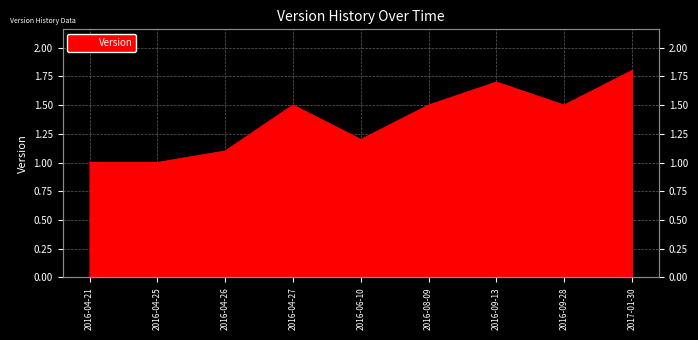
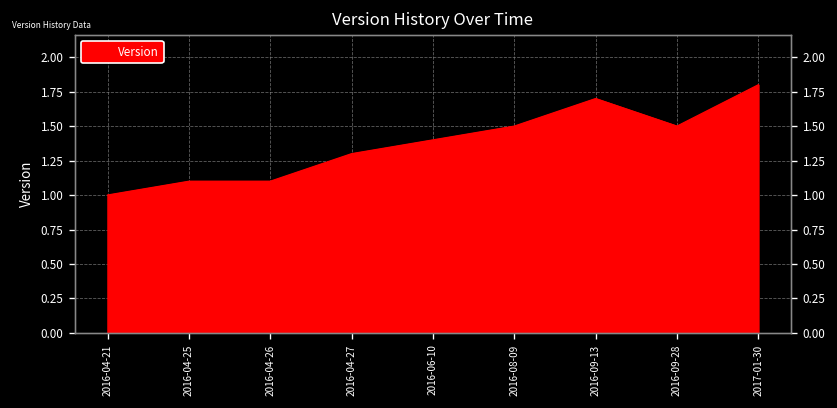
  {
    "2016-04-21": 1.0,
-   "2016-04-25": 1.0,
+   "2016-04-25": 1.1,
    "2016-04-26": 1.1,
-   "2016-04-27": 1.5,
-   "2016-06-10": 1.2,
+   "2016-04-27": 1.3,
+   "2016-06-10": 1.4,
    "2016-08-09": 1.5,
    "2016-09-13": 1.7,
    "2016-09-28": 1.5,
    "2017-01-30": 1.8
  }
